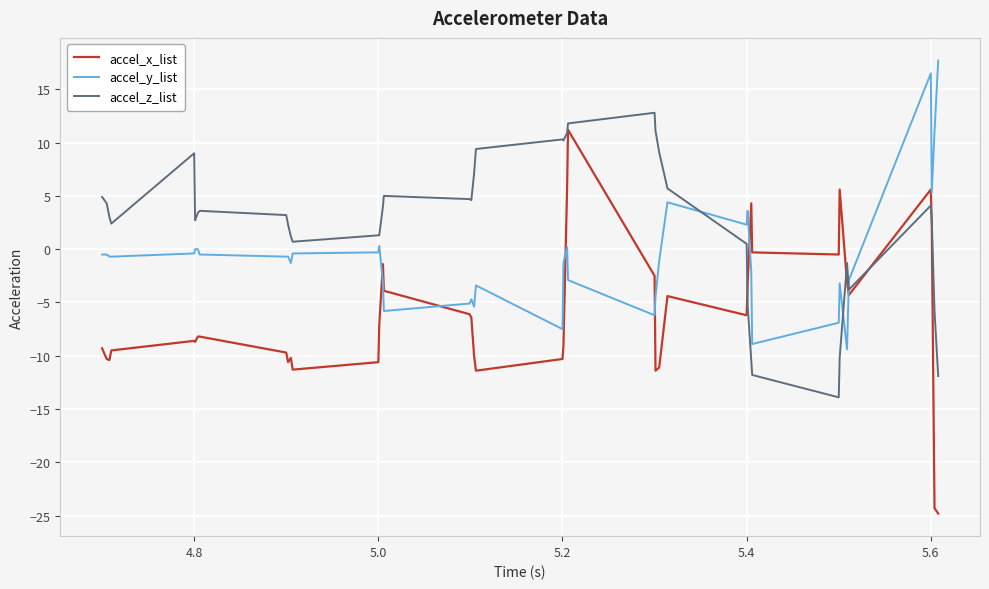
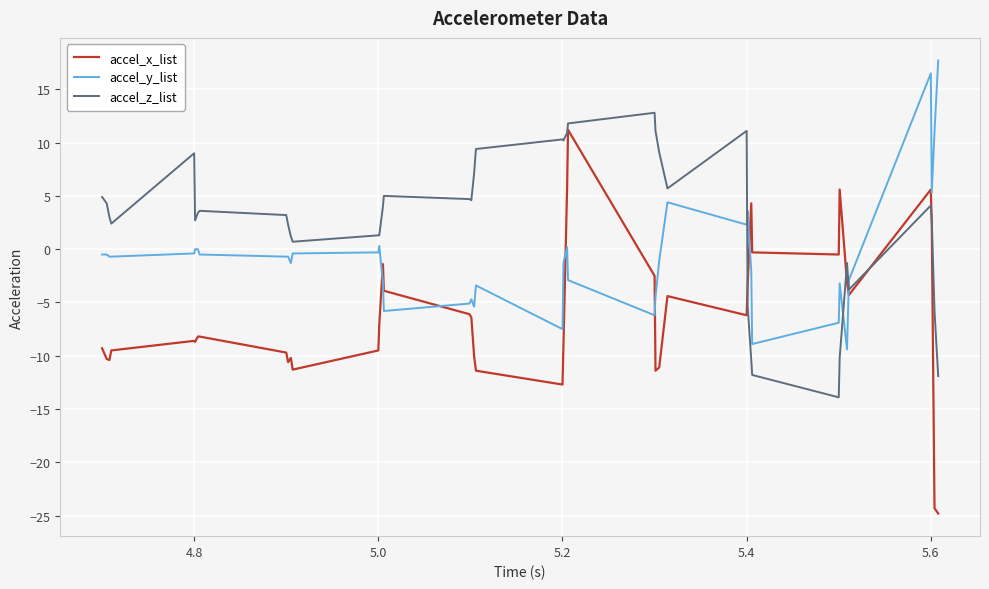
  {
    "accel_x_list": {
      "4.8": -8.6,
-     "5.0": -10.6,
-     "5.2": -10.3,
+     "5.0": -9.5,
+     "5.2": -12.7,
      "5.4": -6.2,
      "5.6": 5.6
    },
    "accel_y_list": {
      "4.8": -0.4,
      "5.0": -0.3,
      "5.2": -7.5,
      "5.4": 2.3,
      "5.6": 16.5
    },
    "accel_z_list": {
      "4.8": 9.0,
      "5.0": 1.3,
      "5.2": 10.3,
-     "5.4": 0.5,
+     "5.4": 11.1,
      "5.6": 4.1
    }
  }
